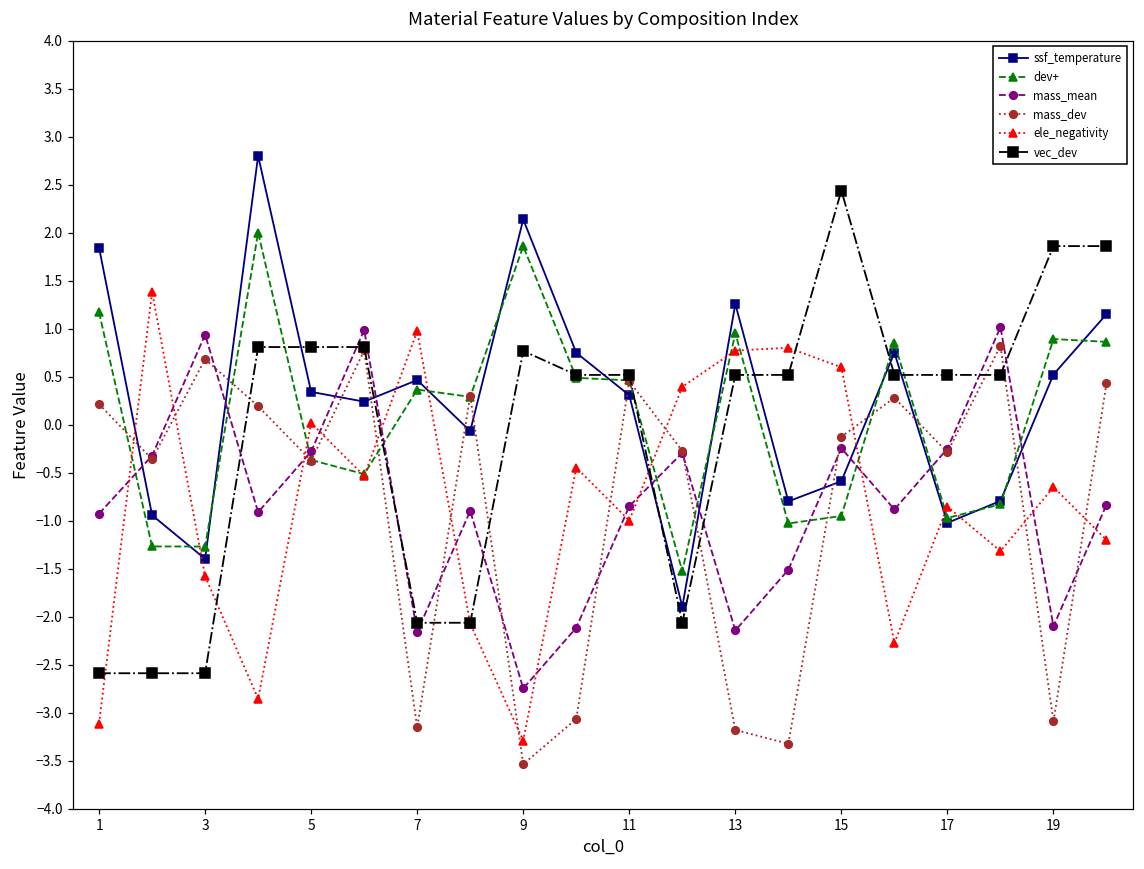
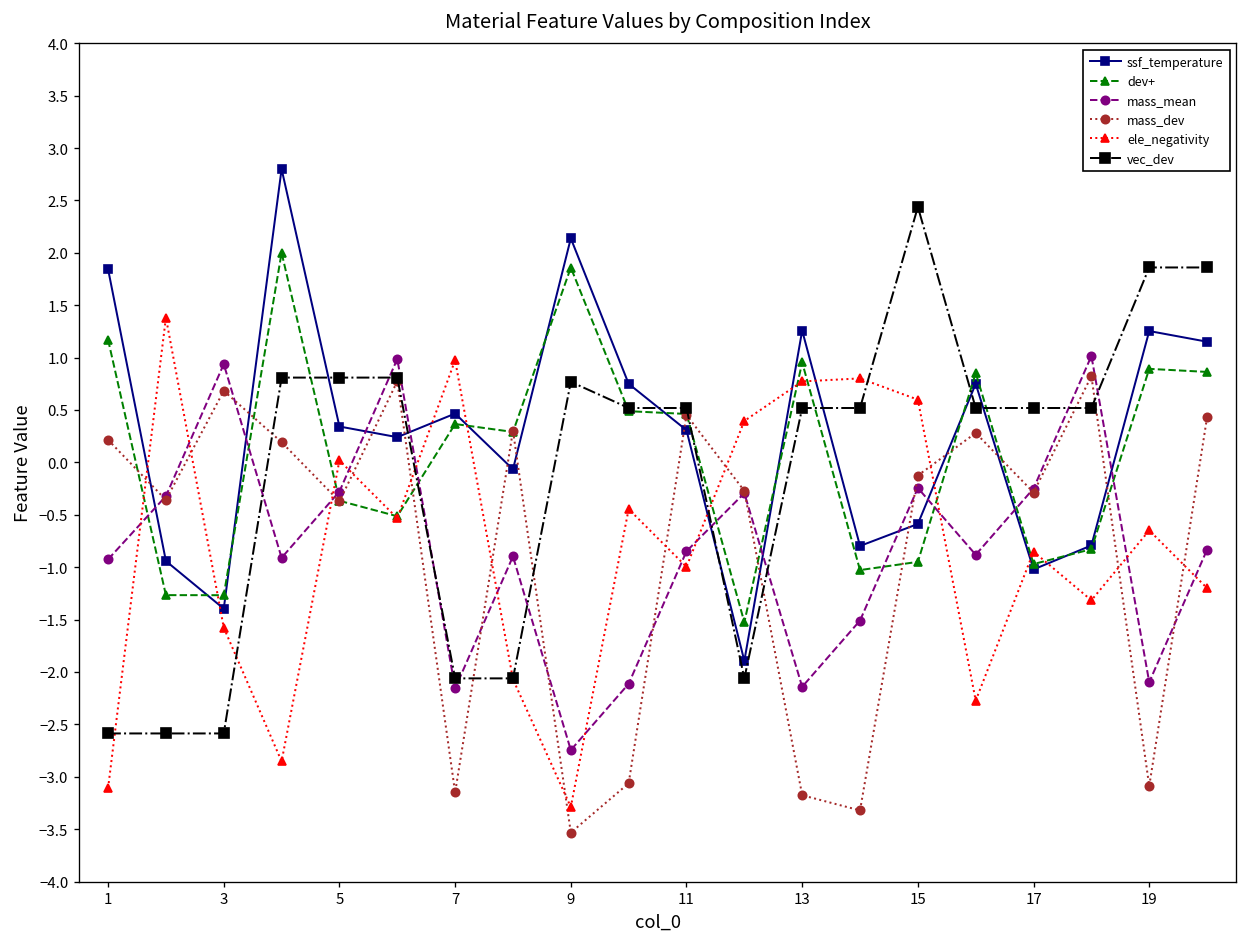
  {
    "ssf_temperature": {
      "1": 1.8,
      "3": -1.4,
      "5": 0.3,
      "7": 0.5,
      "9": 2.1,
      "11": 0.3,
      "13": 1.3,
      "15": -0.6,
      "17": -1.0,
-     "19": 0.5
+     "19": 1.3
    },
    "dev+": {
      "1": 1.2,
      "3": -1.3,
      "7": 0.4,
      "9": 1.9,
      "13": 1.0,
      "15": -0.9,
      "17": -1.0,
      "19": 0.9
    },
    "mass_mean": {
      "1": -0.9,
      "3": 0.9,
      "5": -0.3,
      "7": -2.2,
      "9": -2.7,
      "11": -0.8,
      "13": -2.1,
      "15": -0.2,
      "17": -0.2,
      "19": -2.1
    },
    "mass_dev": {
      "1": 0.2,
      "3": 0.7,
      "7": -3.2,
      "9": -3.5,
      "13": -3.2,
      "15": -0.1,
      "17": -0.3,
      "19": -3.1
    },
    "ele_negativity": {
      "1": -3.1,
      "3": -1.6,
      "5": 0.0,
      "7": 1.0,
      "9": -3.3,
      "11": -1.0,
      "13": 0.8,
      "15": 0.6,
      "17": -0.9,
      "19": -0.6
    },
    "vec_dev": {
      "1": -2.6,
      "3": -2.6,
      "5": 0.8,
      "7": -2.1,
      "9": 0.8,
      "11": 0.5,
      "13": 0.5,
      "15": 2.4,
      "17": 0.5,
      "19": 1.9
    }
  }
